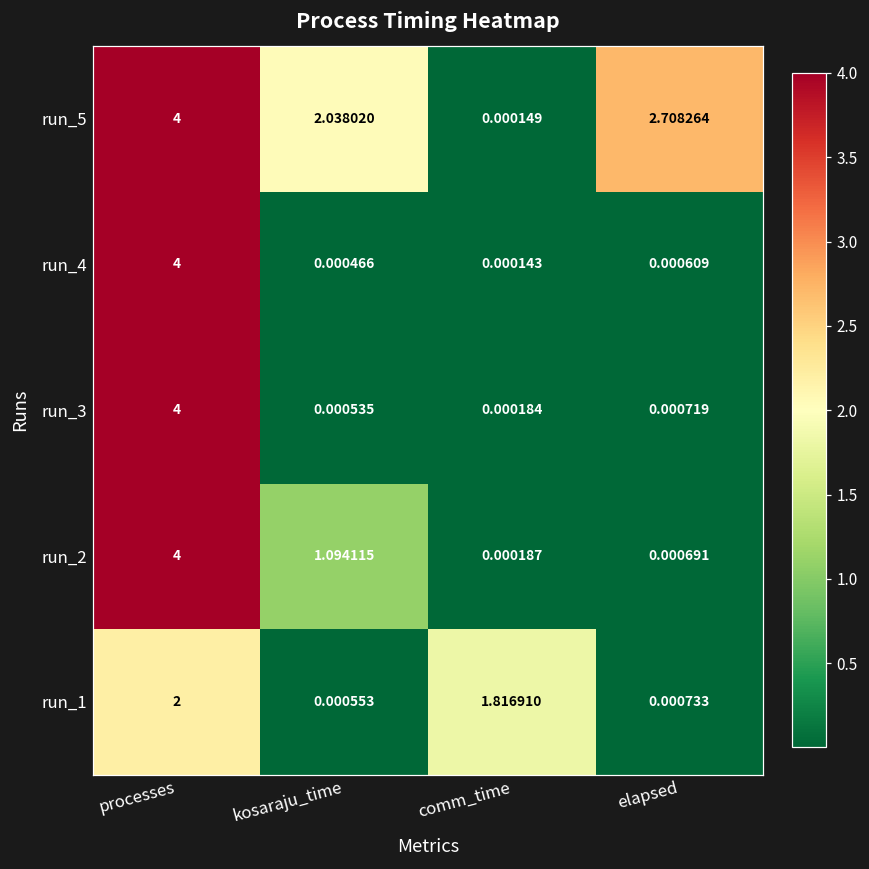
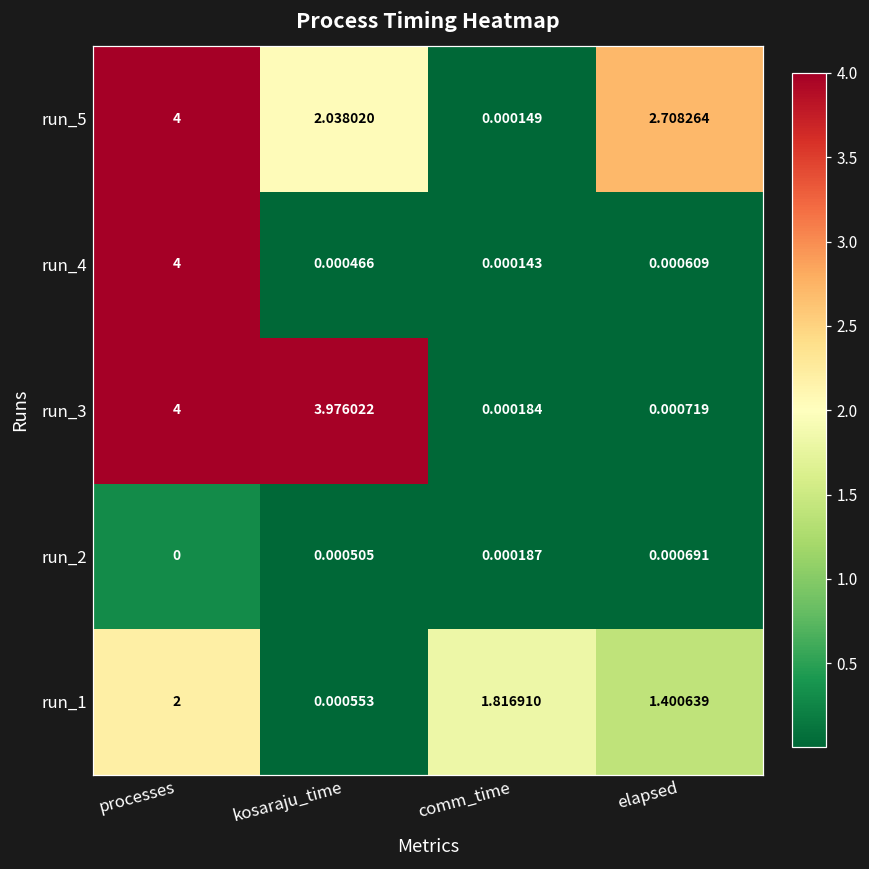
  {
    "run_5": {
      "processes": 4,
      "kosaraju_time": 2.038020,
      "comm_time": 0.000149,
      "elapsed": 2.708264
    },
    "run_4": {
      "processes": 4,
      "kosaraju_time": 0.000466,
      "comm_time": 0.000143,
      "elapsed": 0.000609
    },
    "run_3": {
      "processes": 4,
-     "kosaraju_time": 0.000535,
+     "kosaraju_time": 3.976022,
      "comm_time": 0.000184,
      "elapsed": 0.000719
    },
    "run_2": {
-     "processes": 4,
-     "kosaraju_time": 1.094115,
+     "processes": 0,
+     "kosaraju_time": 0.000505,
      "comm_time": 0.000187,
      "elapsed": 0.000691
    },
    "run_1": {
      "processes": 2,
      "kosaraju_time": 0.000553,
      "comm_time": 1.816910,
-     "elapsed": 0.000733
+     "elapsed": 1.400639
    }
  }
